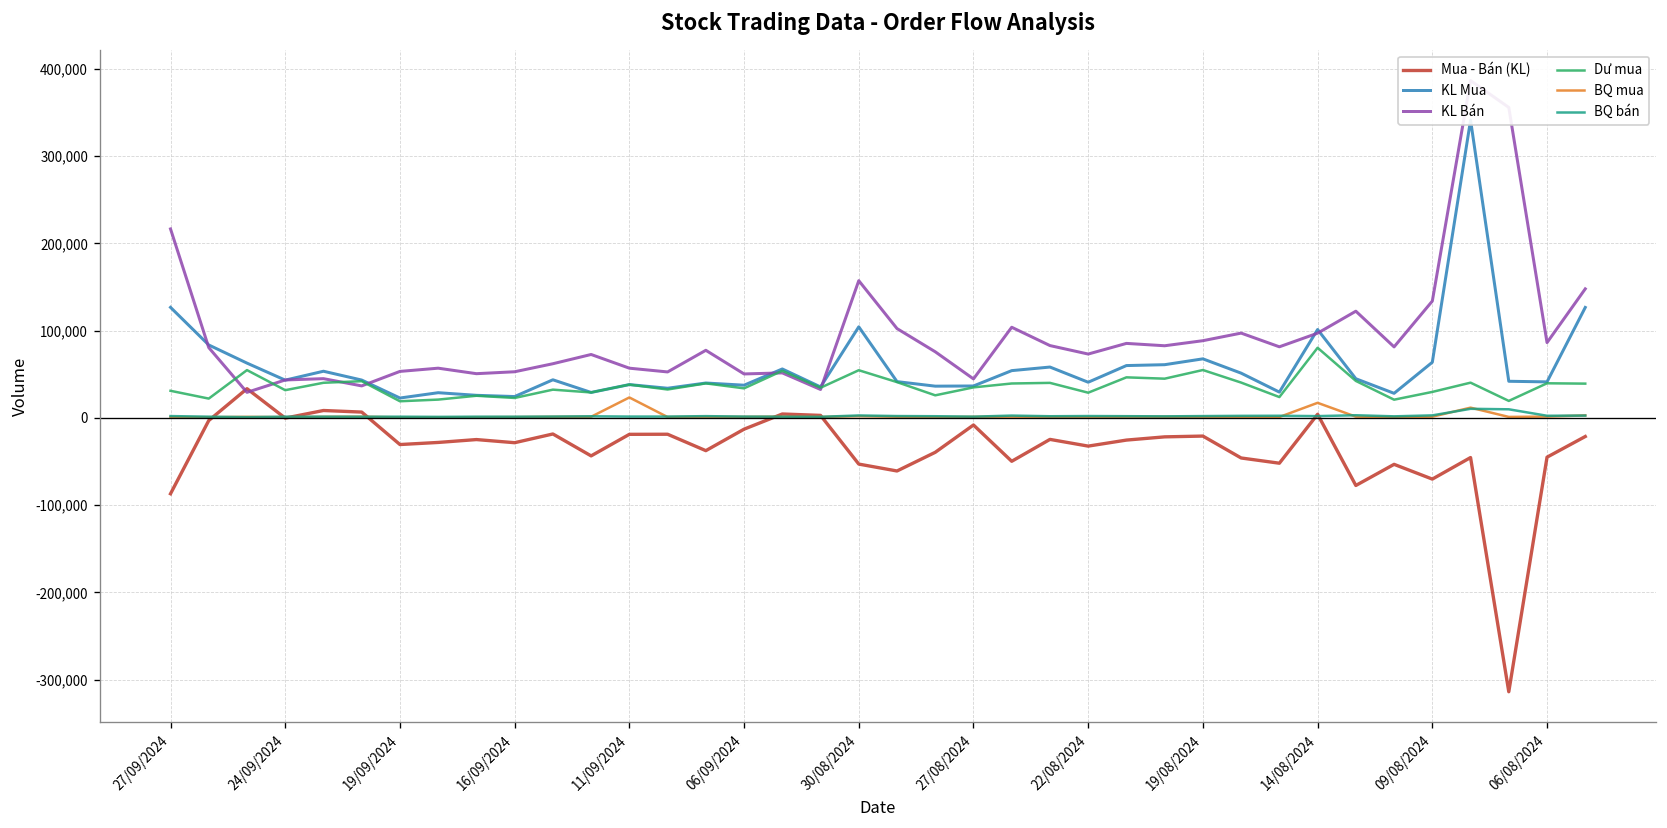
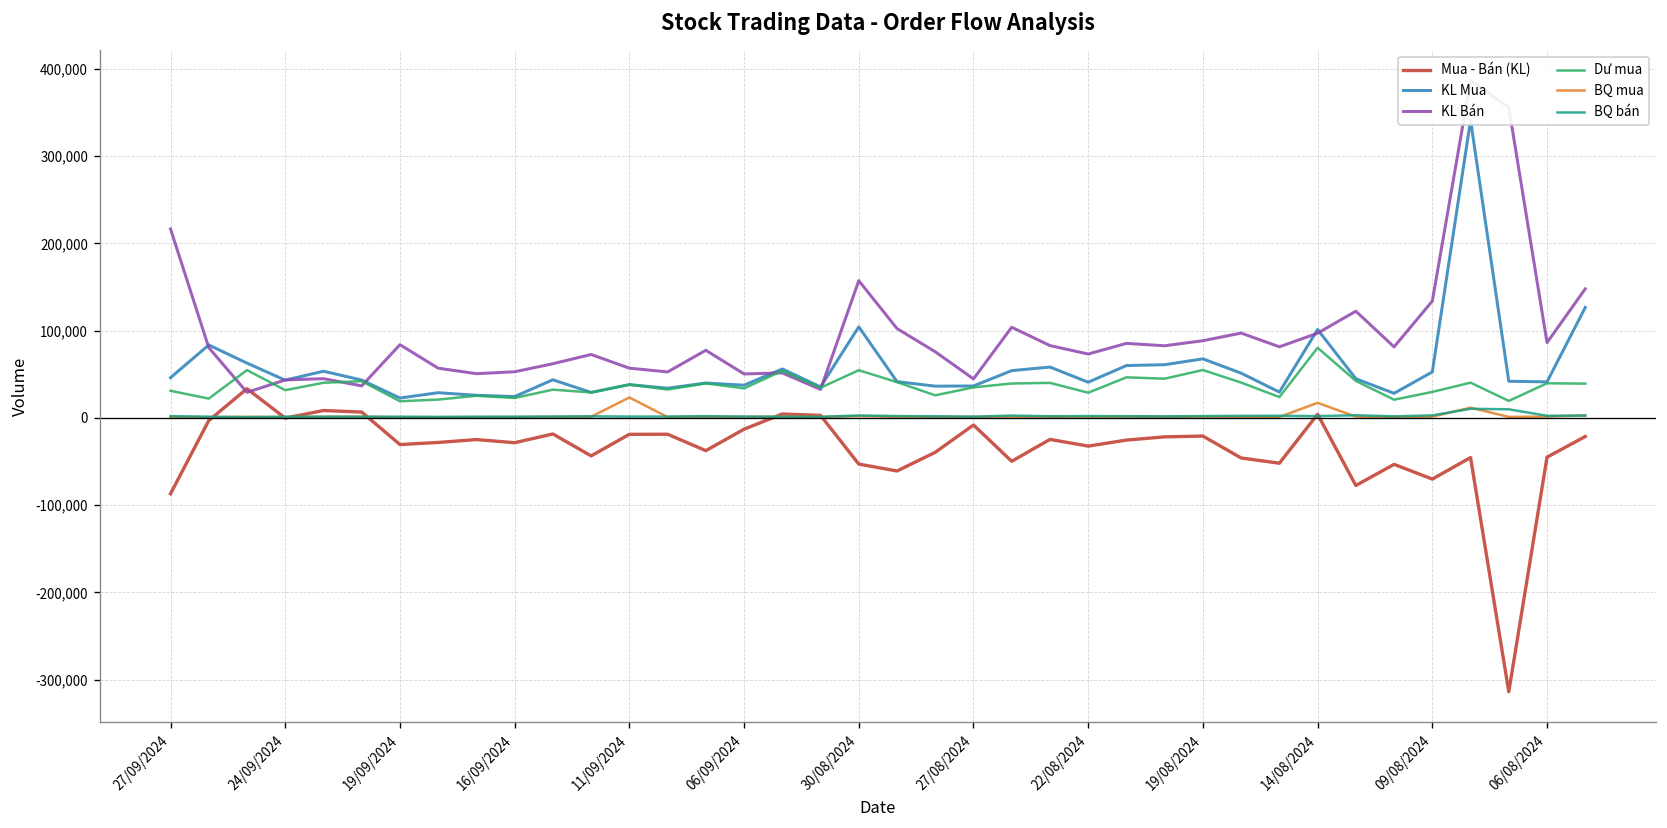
  {
    "Mua - Bán (KL)": {
      "27/09/2024": "-90,000",
      "19/09/2024": "-30,000",
      "16/09/2024": "-30,000",
      "11/09/2024": "-20,000",
      "06/09/2024": "-10,000",
      "30/08/2024": "-50,000",
      "27/08/2024": "-10,000",
      "22/08/2024": "-30,000",
      "19/08/2024": "-20,000",
      "09/08/2024": "-70,000",
      "06/08/2024": "-50,000"
    },
    "KL Mua": {
-     "27/09/2024": "130,000",
+     "27/09/2024": "50,000",
      "19/09/2024": "20,000",
      "06/09/2024": "40,000",
      "30/08/2024": "100,000",
      "22/08/2024": "40,000",
      "19/08/2024": "70,000",
      "14/08/2024": "100,000",
-     "09/08/2024": "60,000"
+     "09/08/2024": "50,000"
    },
    "KL Bán": {
      "27/09/2024": "220,000",
-     "19/09/2024": "50,000",
+     "19/09/2024": "80,000",
      "16/09/2024": "50,000",
      "11/09/2024": "60,000",
      "06/09/2024": "50,000",
      "30/08/2024": "160,000",
      "27/08/2024": "40,000",
      "22/08/2024": "70,000",
      "19/08/2024": "90,000",
      "14/08/2024": "100,000",
      "09/08/2024": "130,000",
      "06/08/2024": "90,000"
    },
    "BQ mua": {
      "11/09/2024": "20,000",
      "14/08/2024": "20,000"
    }
  }
